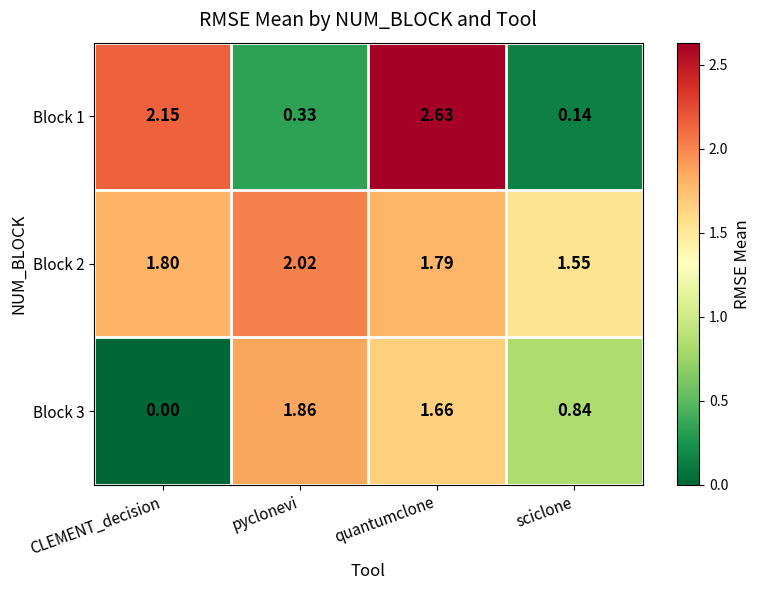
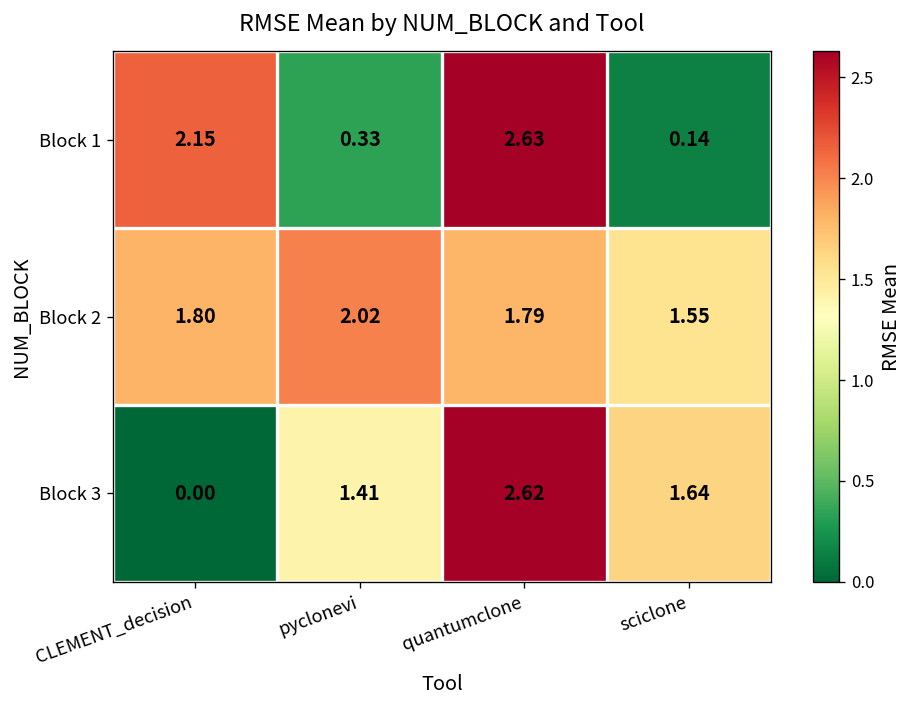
  {
    "Block 1": {
      "CLEMENT_decision": 2.15,
      "pyclonevi": 0.33,
      "quantumclone": 2.63,
      "sciclone": 0.14
    },
    "Block 2": {
      "CLEMENT_decision": 1.80,
      "pyclonevi": 2.02,
      "quantumclone": 1.79,
      "sciclone": 1.55
    },
    "Block 3": {
      "CLEMENT_decision": 0.00,
-     "pyclonevi": 1.86,
-     "quantumclone": 1.66,
-     "sciclone": 0.84
+     "pyclonevi": 1.41,
+     "quantumclone": 2.62,
+     "sciclone": 1.64
    }
  }
